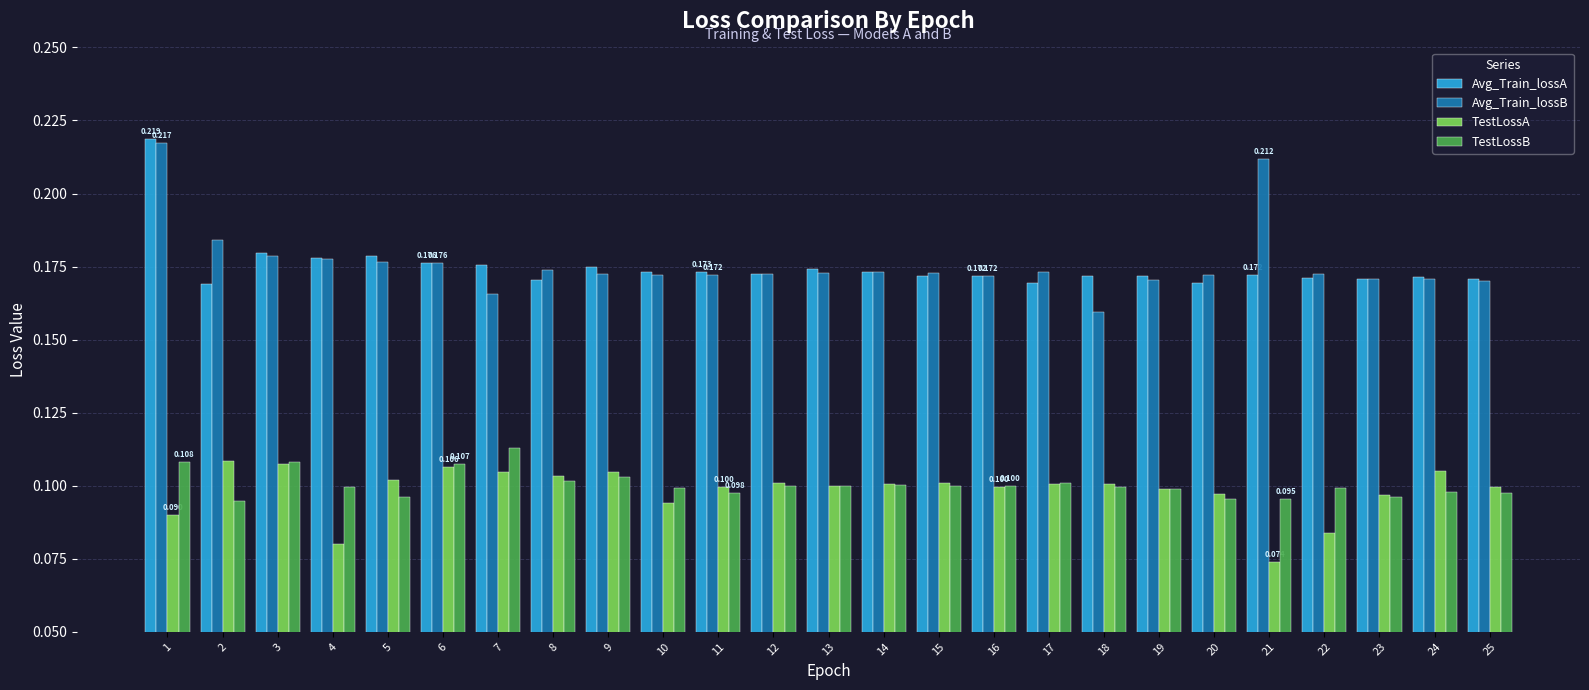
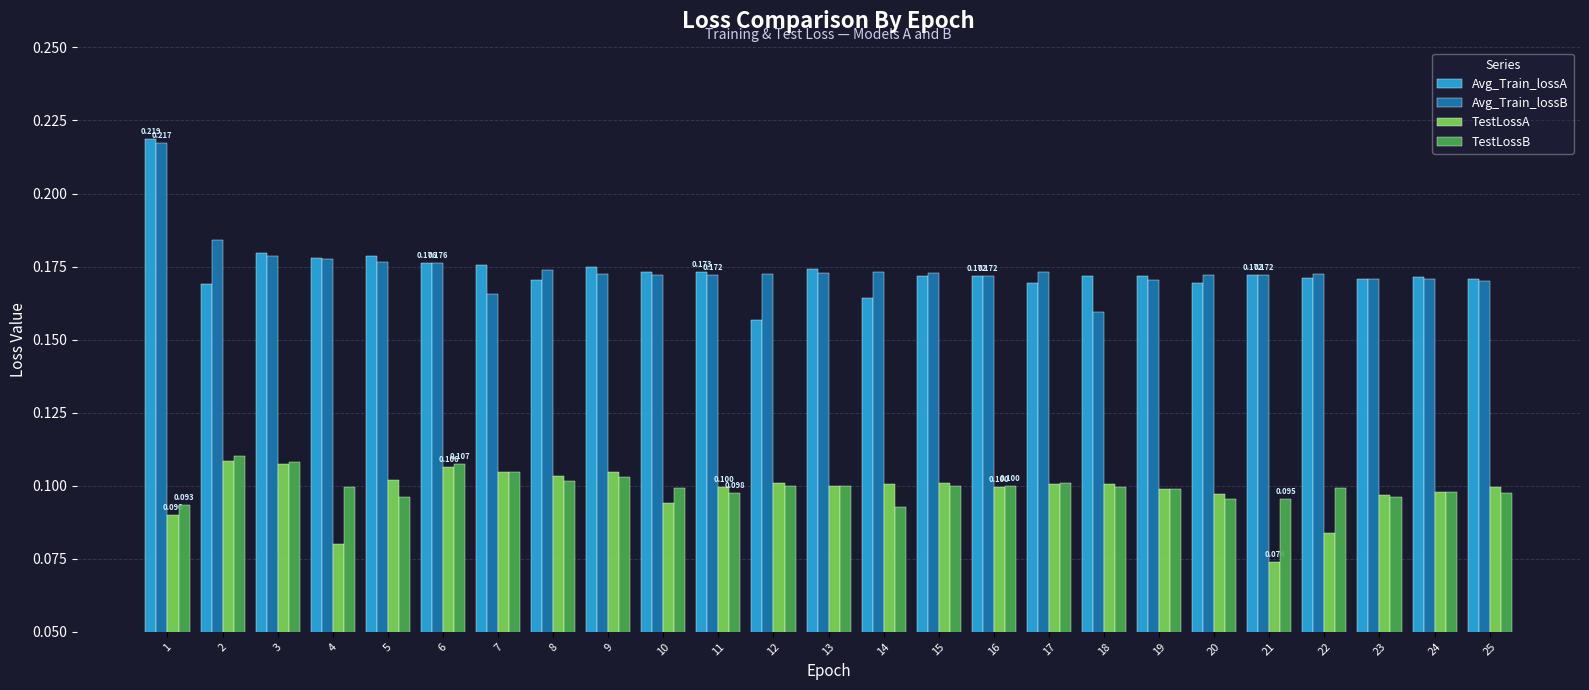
  {
    "Avg_Train_lossA": {
      "2": 0.169,
      "3": 0.180,
      "4": 0.178,
      "5": 0.179,
      "7": 0.175,
      "8": 0.171,
      "9": 0.175,
      "10": 0.173,
-     "12": 0.173,
+     "12": 0.157,
      "13": 0.174,
-     "14": 0.173,
+     "14": 0.164,
      "15": 0.172,
      "17": 0.169,
      "18": 0.172,
      "19": 0.172,
      "20": 0.170,
      "22": 0.171,
      "23": 0.171,
      "24": 0.171,
      "25": 0.171
    },
    "Avg_Train_lossB": {
-     "21": 0.212
+     "21": 0.172
    },
    "TestLossA": {
      "2": 0.109,
      "3": 0.108,
      "4": 0.080,
      "5": 0.102,
      "7": 0.105,
      "8": 0.103,
      "9": 0.105,
      "10": 0.094,
      "12": 0.101,
      "13": 0.100,
      "14": 0.101,
      "15": 0.101,
      "17": 0.101,
      "18": 0.100,
      "19": 0.099,
      "20": 0.097,
      "22": 0.084,
      "23": 0.097,
-     "24": 0.105,
+     "24": 0.098,
      "25": 0.099
    },
    "TestLossB": {
-     "1": 0.108,
-     "2": 0.095,
-     "7": 0.113,
+     "1": 0.093,
+     "2": 0.110,
+     "7": 0.105,
      "11": 0.098,
-     "14": 0.100,
+     "14": 0.093,
      "21": 0.095
    }
  }
